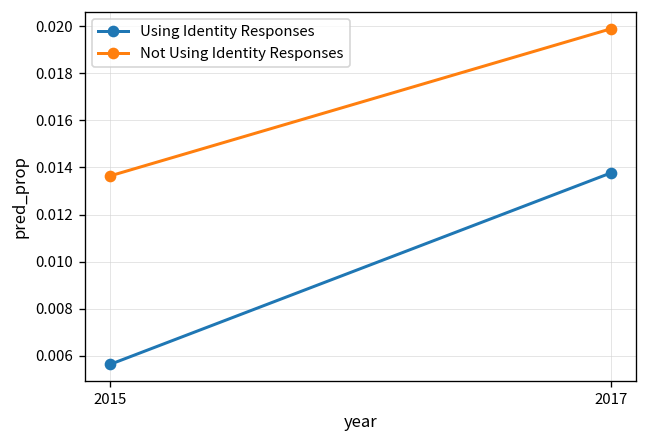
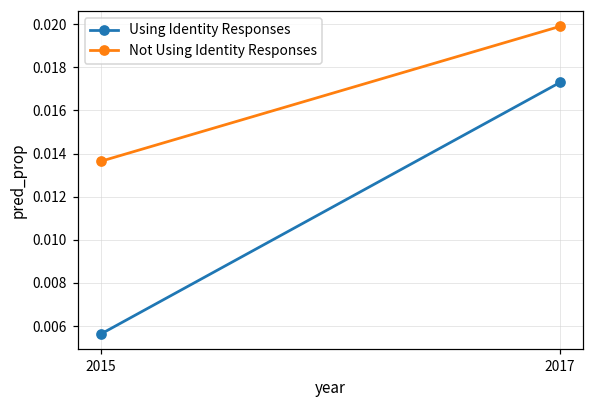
  {
    "Using Identity Responses": {
      "2015": 0.0056,
-     "2017": 0.0138
+     "2017": 0.0173
    },
    "Not Using Identity Responses": {
      "2015": 0.0136,
      "2017": 0.0199
    }
  }
